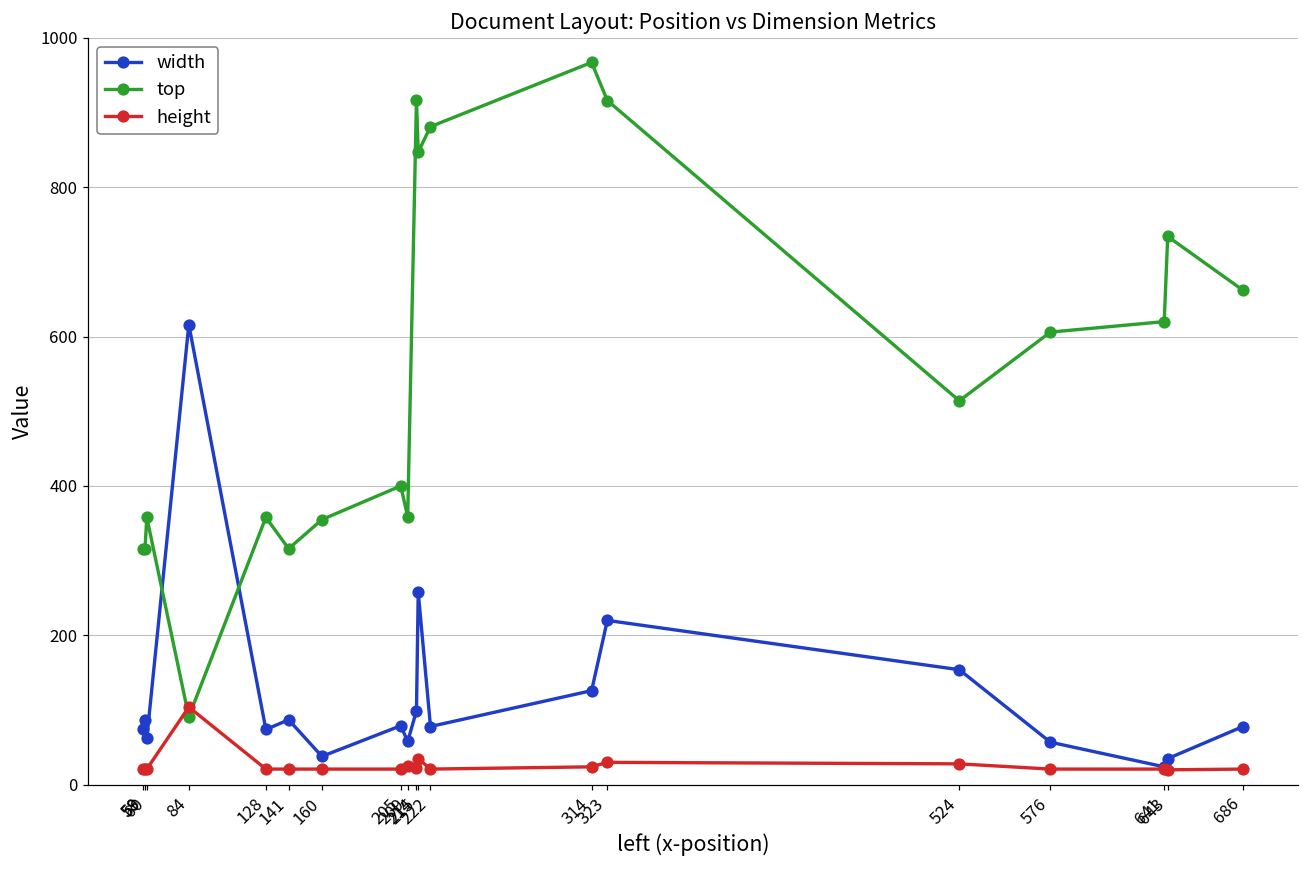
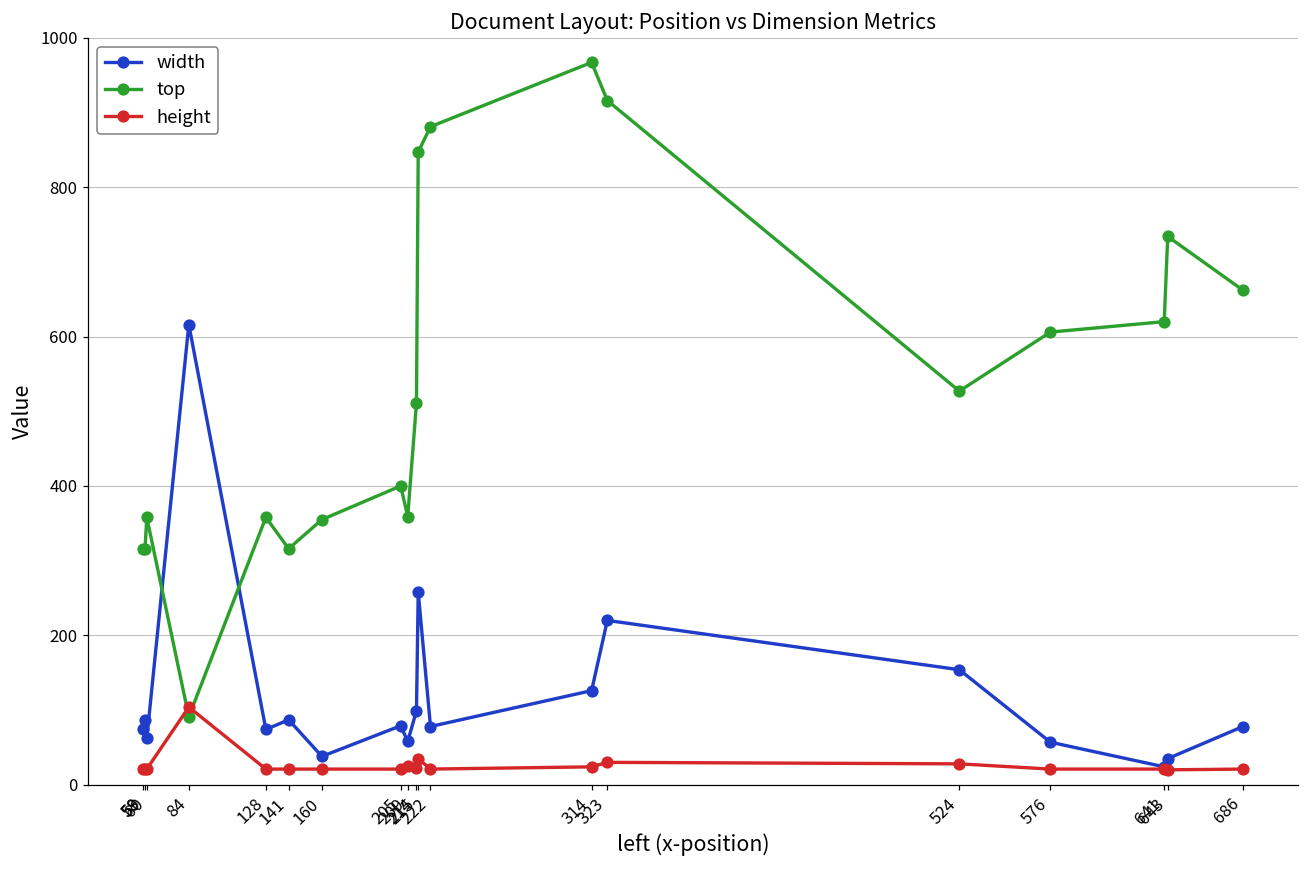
  {
    "width": {
      "58": 80,
      "59": 90,
      "60": 60,
      "84": 620,
      "128": 70,
      "141": 90,
      "160": 40,
      "205": 80,
      "209": 60,
      "214": 100,
      "215": 260,
      "222": 80,
      "314": 130,
      "323": 220,
      "524": 150,
      "576": 60,
      "643": 40,
      "686": 80
    },
    "top": {
      "58": 320,
      "59": 320,
      "60": 360,
      "84": 90,
      "128": 360,
      "141": 320,
      "160": 360,
      "205": 400,
      "209": 360,
-     "214": 920,
+     "214": 510,
      "215": 850,
      "222": 880,
      "314": 970,
      "323": 920,
-     "524": 510,
+     "524": 530,
      "576": 610,
      "641": 620,
      "643": 730,
      "686": 660
    },
    "height": {
      "58": 20,
      "59": 20,
      "60": 20,
      "84": 100,
      "128": 20,
      "141": 20,
      "160": 20,
      "205": 20,
      "209": 30,
      "214": 20,
      "215": 40,
      "222": 20,
      "314": 20,
      "323": 30,
      "524": 30,
      "576": 20,
      "643": 20,
      "686": 20
    }
  }
